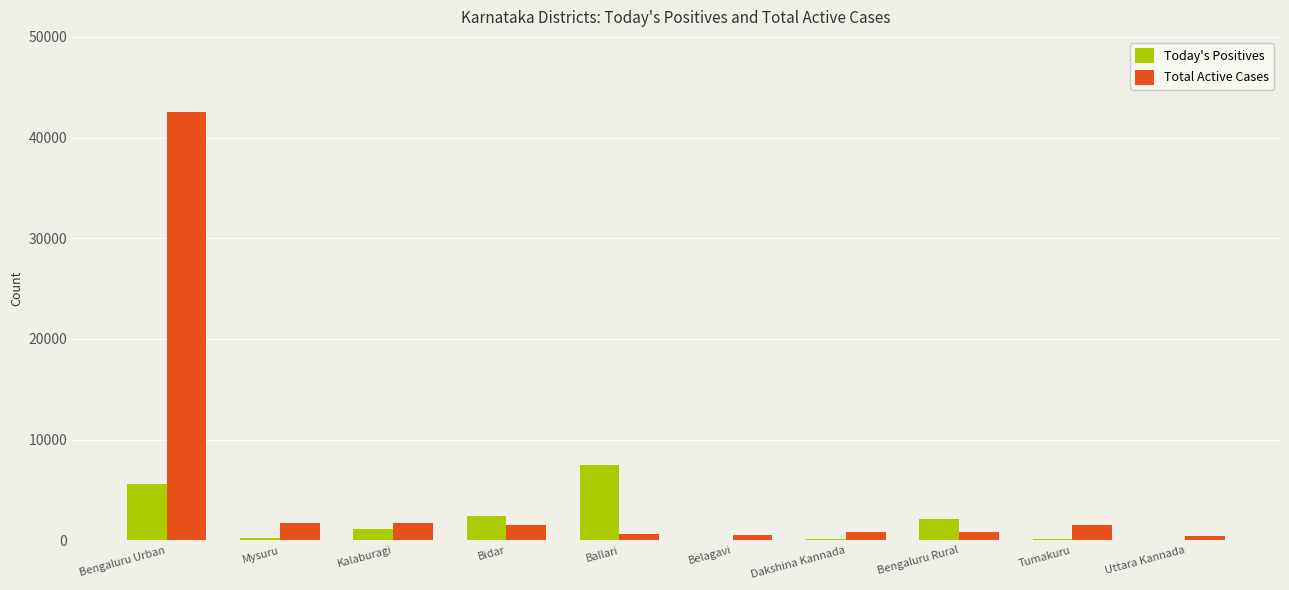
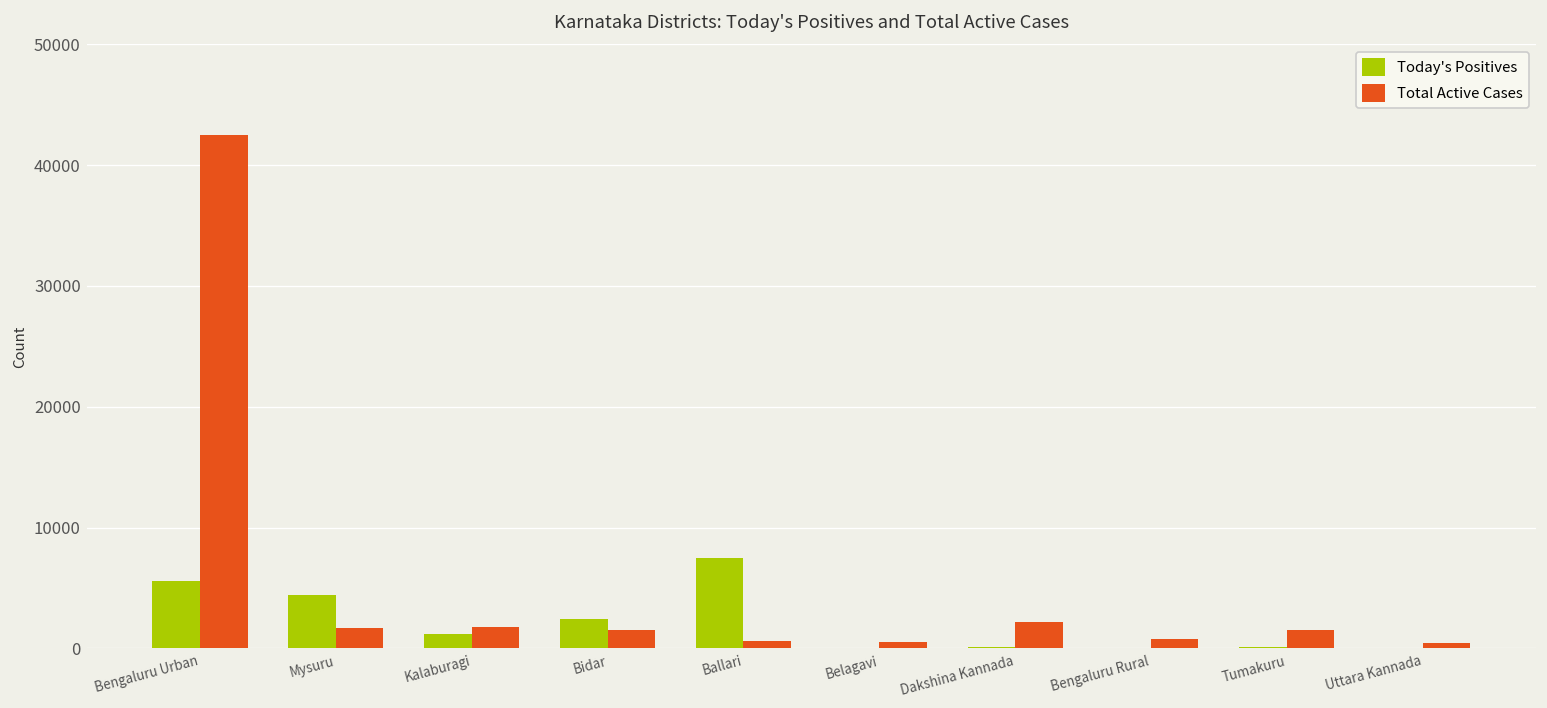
  {
    "Today's Positives": {
      "Bengaluru Urban": 5600,
-     "Mysuru": 300,
+     "Mysuru": 4400,
      "Kalaburagi": 1200,
      "Bidar": 2400,
      "Ballari": 7500,
-     "Bengaluru Rural": 2100
+     "Bengaluru Rural": 100
    },
    "Total Active Cases": {
      "Bengaluru Urban": 42500,
      "Mysuru": 1700,
      "Kalaburagi": 1800,
      "Bidar": 1500,
      "Ballari": 600,
      "Belagavi": 500,
-     "Dakshina Kannada": 900,
+     "Dakshina Kannada": 2200,
      "Bengaluru Rural": 800,
      "Tumakuru": 1500,
      "Uttara Kannada": 400
    }
  }
